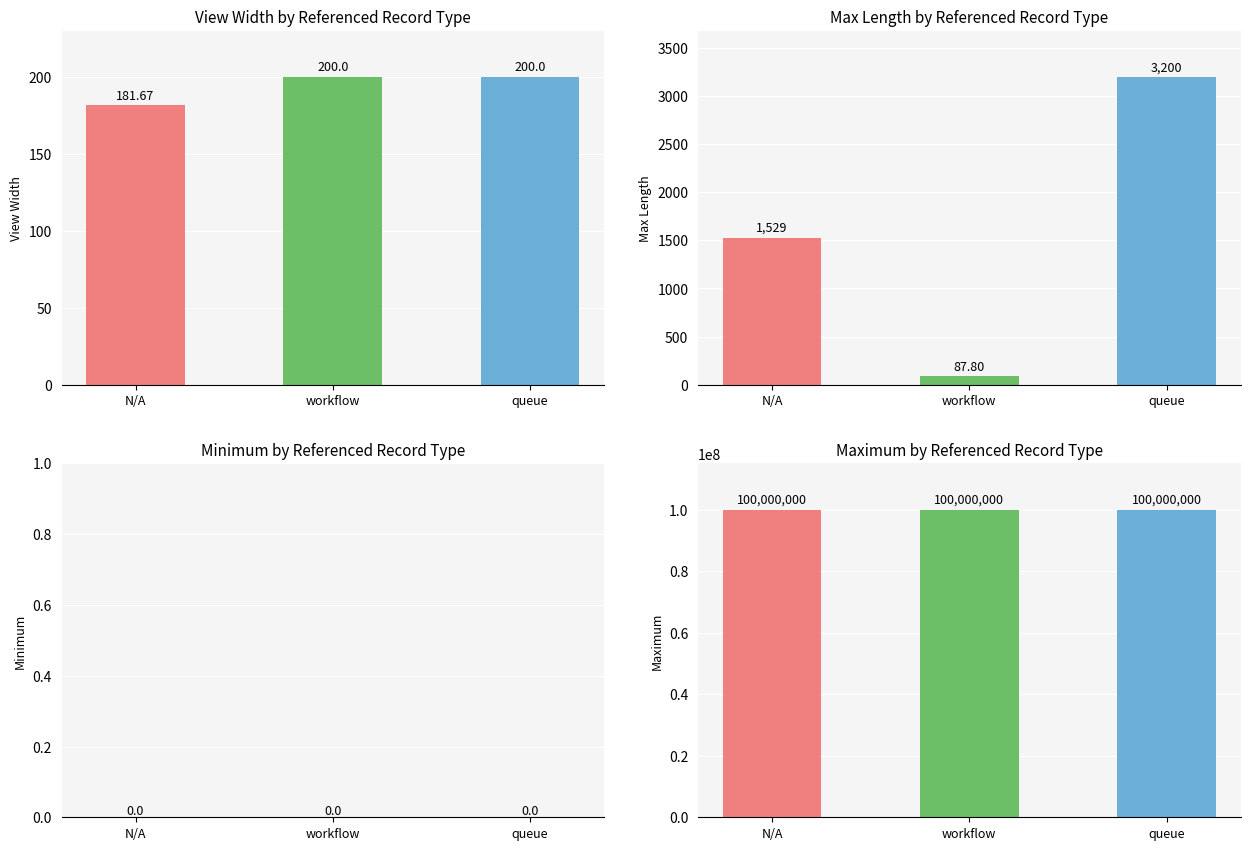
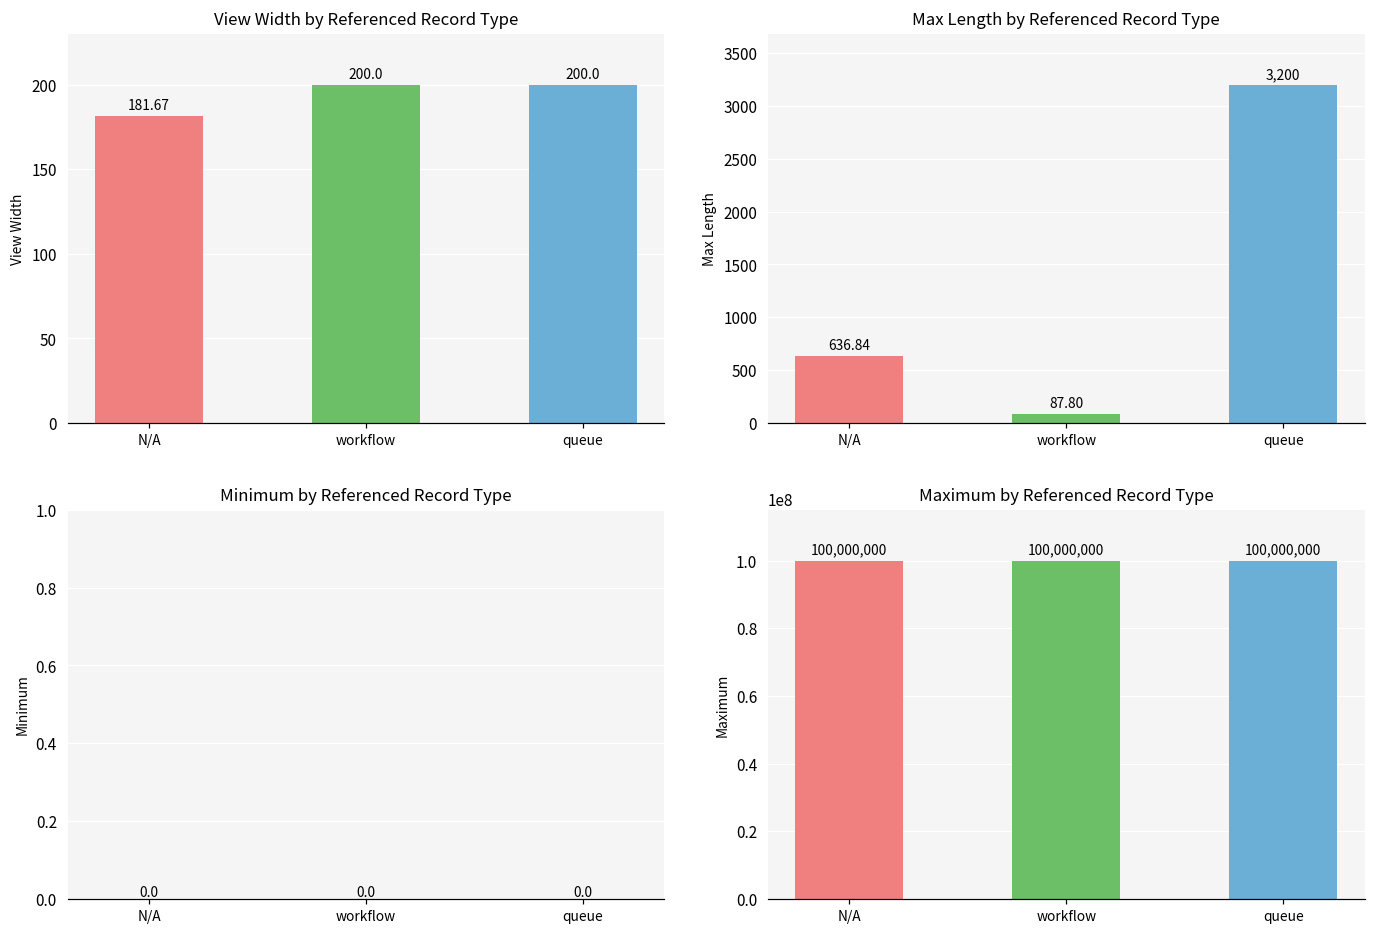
  {
    "View Width by Referenced Record Type": {
      "N/A": "181.67",
      "workflow": "200.0",
      "queue": "200.0"
    },
    "Max Length by Referenced Record Type": {
-     "N/A": "1,529",
+     "N/A": "636.84",
      "workflow": "87.80",
      "queue": "3,200"
    },
    "Minimum by Referenced Record Type": {
      "N/A": "0.0",
      "workflow": "0.0",
      "queue": "0.0"
    },
    "Maximum by Referenced Record Type": {
      "N/A": "100,000,000",
      "workflow": "100,000,000",
      "queue": "100,000,000"
    }
  }
